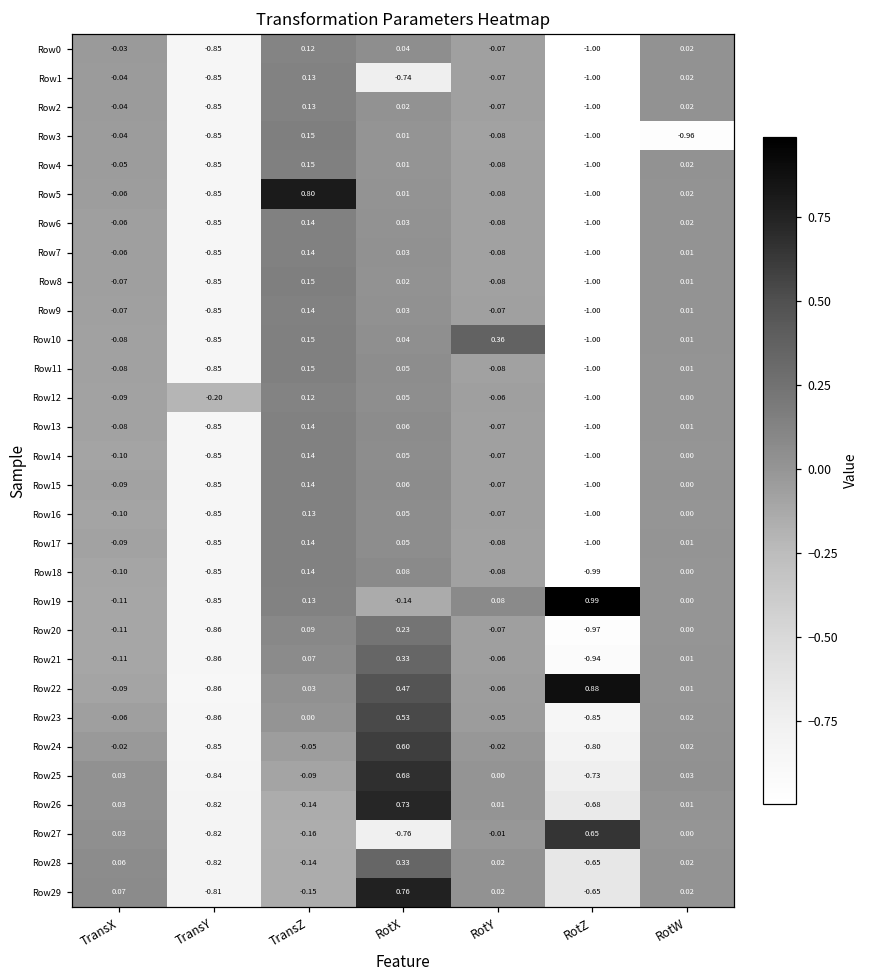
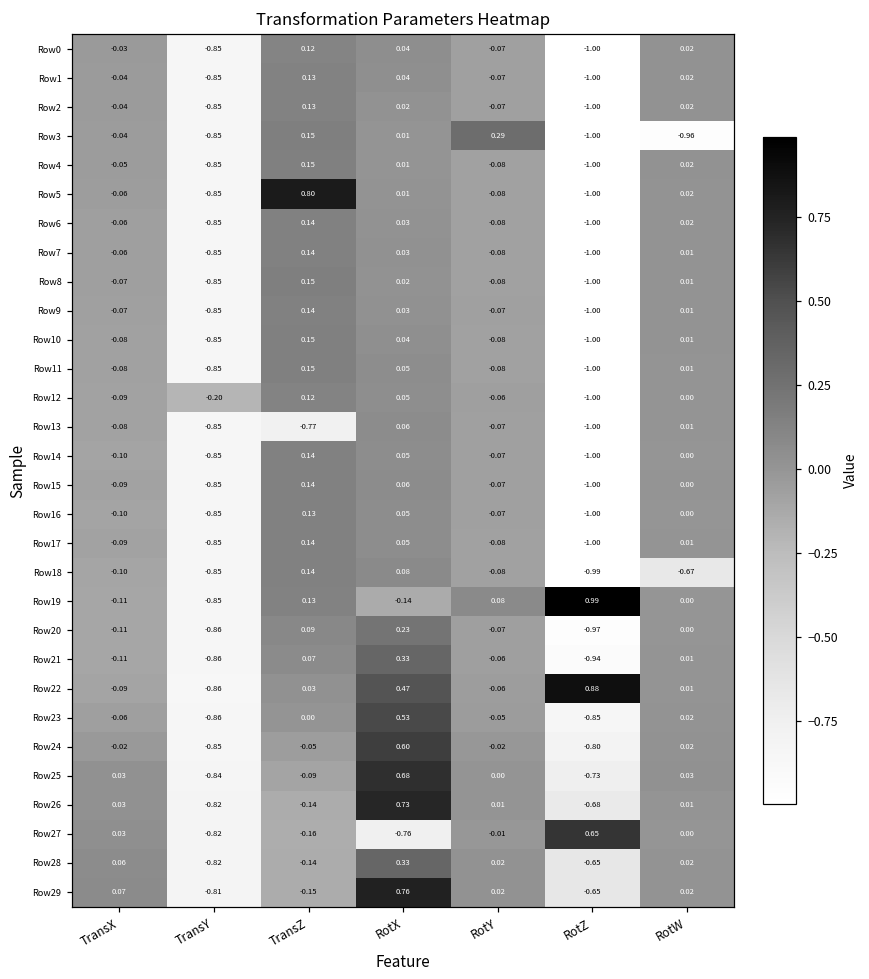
  {
    "Row1": {
      "TransX": -0.04,
      "TransY": -0.85,
      "TransZ": 0.13,
-     "RotX": -0.74,
+     "RotX": 0.04,
      "RotY": -0.07,
      "RotZ": -1.00,
      "RotW": 0.02
    },
    "Row3": {
      "TransX": -0.04,
      "TransY": -0.85,
      "TransZ": 0.15,
      "RotX": 0.01,
-     "RotY": -0.08,
+     "RotY": 0.29,
      "RotZ": -1.00,
      "RotW": -0.96
    },
    "Row10": {
      "TransX": -0.08,
      "TransY": -0.85,
      "TransZ": 0.15,
      "RotX": 0.04,
-     "RotY": 0.36,
+     "RotY": -0.08,
      "RotZ": -1.00,
      "RotW": 0.01
    },
    "Row13": {
      "TransX": -0.08,
      "TransY": -0.85,
-     "TransZ": 0.14,
+     "TransZ": -0.77,
      "RotX": 0.06,
      "RotY": -0.07,
      "RotZ": -1.00,
      "RotW": 0.01
    },
    "Row18": {
      "TransX": -0.10,
      "TransY": -0.85,
      "TransZ": 0.14,
      "RotX": 0.08,
      "RotY": -0.08,
      "RotZ": -0.99,
-     "RotW": 0.00
+     "RotW": -0.67
    }
  }
